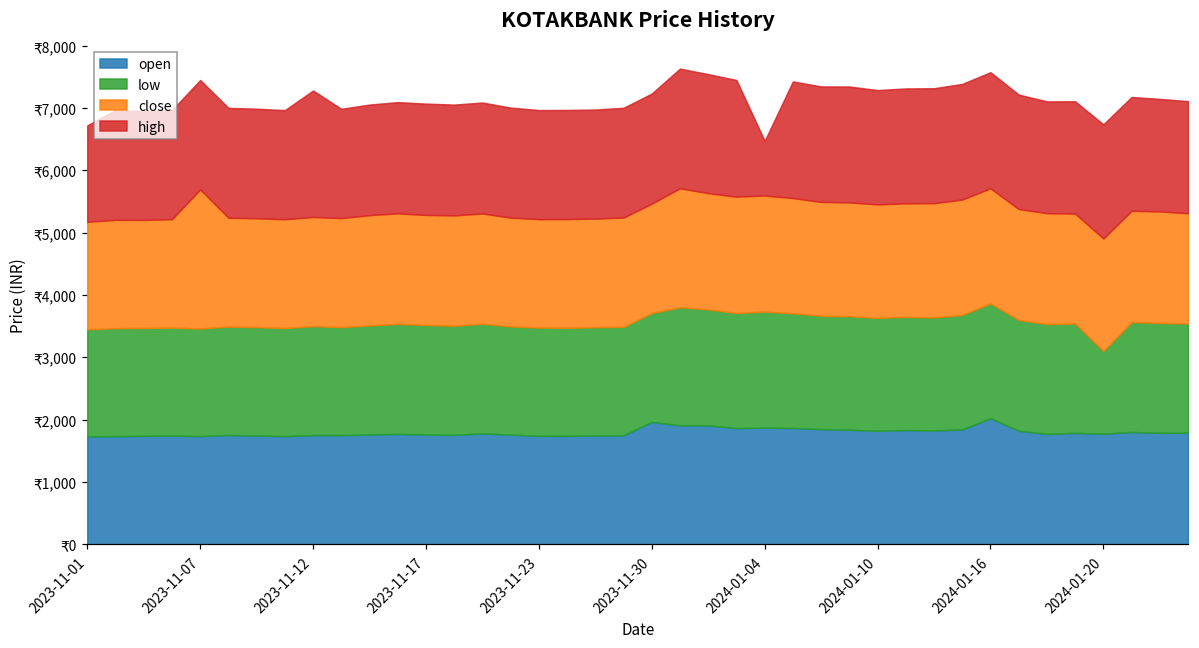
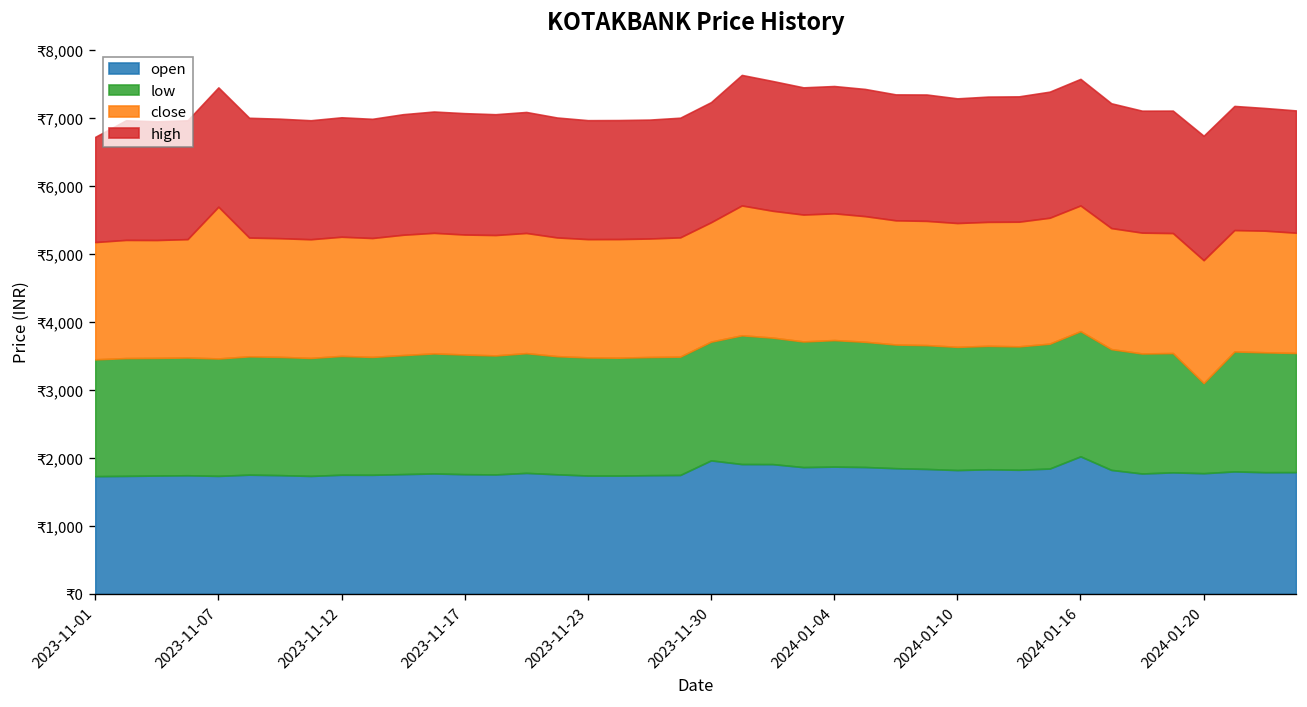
  {
    "open": {
      "2023-11-01": "₹1,700",
      "2023-11-07": "₹1,700",
      "2023-11-12": "₹1,800",
      "2023-11-17": "₹1,800",
      "2023-11-23": "₹1,700",
      "2023-11-30": "₹2,000",
      "2024-01-04": "₹1,900",
      "2024-01-10": "₹1,800",
      "2024-01-16": "₹2,000",
      "2024-01-20": "₹1,800"
    },
    "low": {
      "2023-11-01": "₹1,700",
      "2023-11-07": "₹1,700",
      "2023-11-12": "₹1,700",
      "2023-11-17": "₹1,800",
      "2023-11-23": "₹1,700",
      "2023-11-30": "₹1,700",
      "2024-01-04": "₹1,900",
      "2024-01-10": "₹1,800",
      "2024-01-16": "₹1,800",
      "2024-01-20": "₹1,300"
    },
    "close": {
      "2023-11-01": "₹1,700",
      "2023-11-07": "₹2,200",
      "2023-11-12": "₹1,800",
      "2023-11-17": "₹1,800",
      "2023-11-23": "₹1,700",
      "2023-11-30": "₹1,800",
      "2024-01-04": "₹1,900",
      "2024-01-10": "₹1,800",
      "2024-01-16": "₹1,800",
      "2024-01-20": "₹1,800"
    },
    "high": {
      "2023-11-01": "₹1,500",
      "2023-11-07": "₹1,800",
-     "2023-11-12": "₹2,000",
+     "2023-11-12": "₹1,800",
      "2023-11-17": "₹1,800",
      "2023-11-23": "₹1,700",
      "2023-11-30": "₹1,800",
-     "2024-01-04": "₹900",
+     "2024-01-04": "₹1,900",
      "2024-01-10": "₹1,800",
      "2024-01-16": "₹1,900",
      "2024-01-20": "₹1,800"
    }
  }
